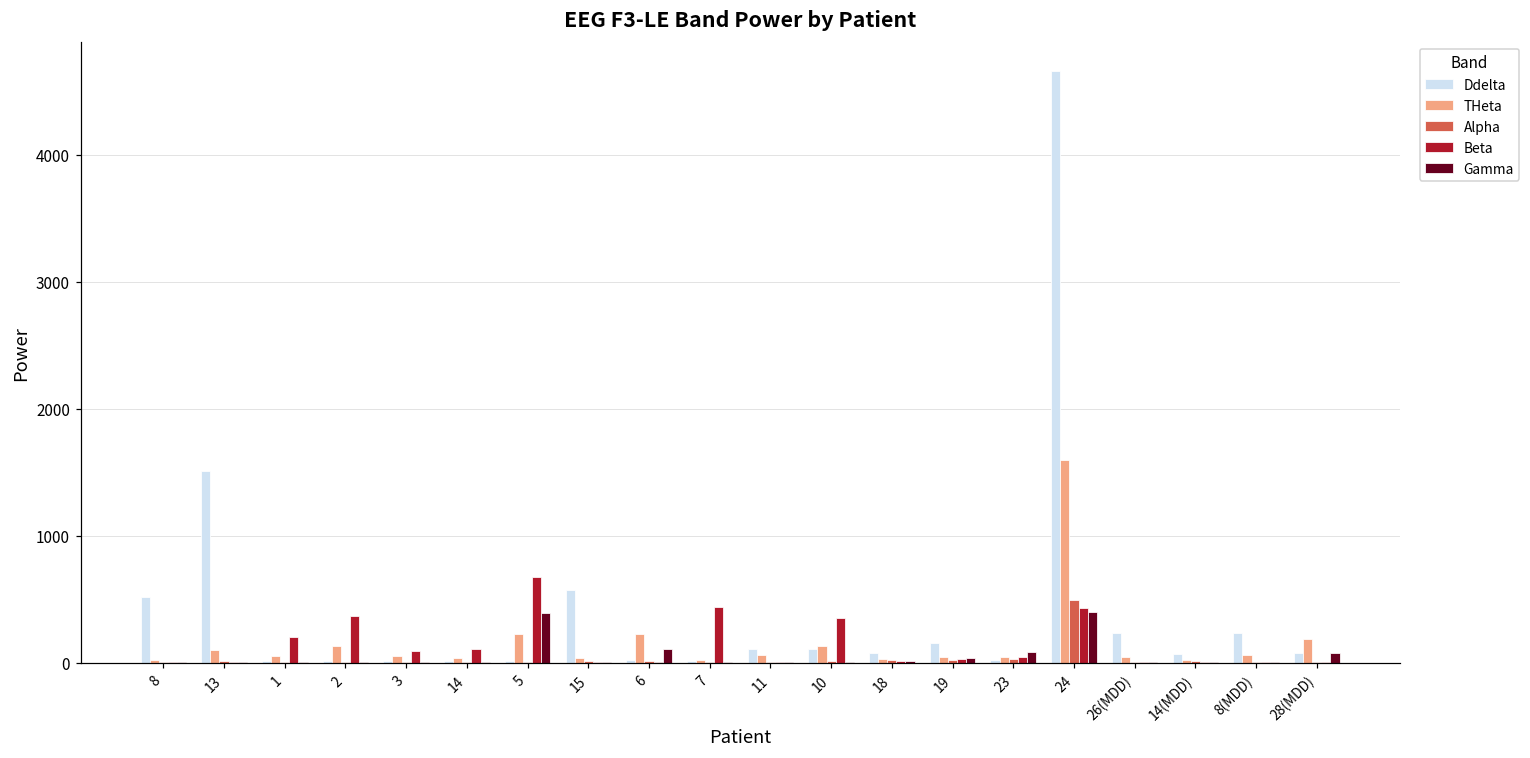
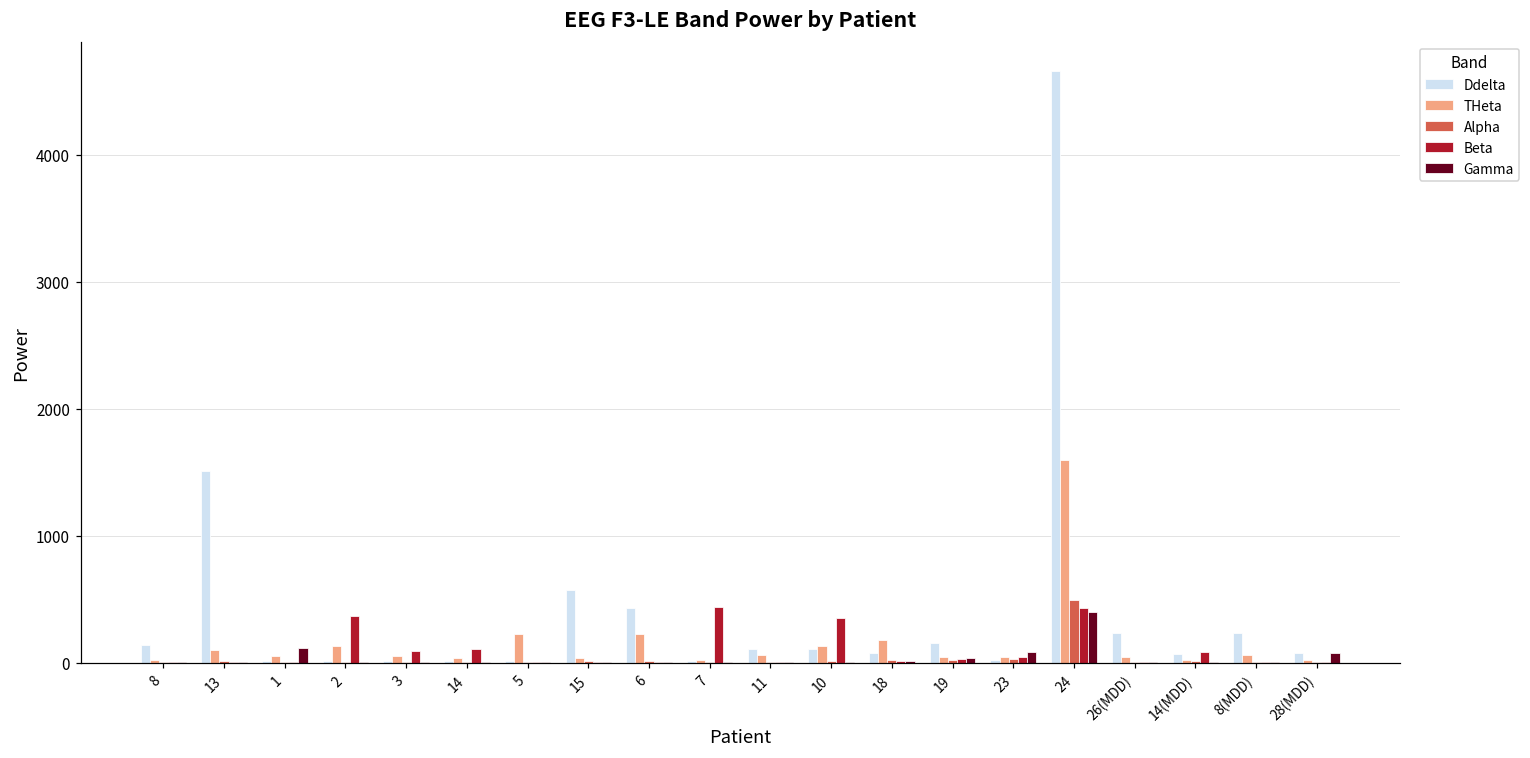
  {
    "Ddelta": {
-     "8": 520,
+     "8": 140,
      "13": 1510,
      "15": 570,
-     "6": 20,
+     "6": 430,
      "11": 100,
      "10": 100,
      "18": 70,
      "19": 160,
      "23": 20,
      "24": 4660,
      "26(MDD)": 240,
      "14(MDD)": 70,
      "8(MDD)": 230,
      "28(MDD)": 70
    },
    "THeta": {
      "8": 20,
      "13": 100,
      "1": 50,
      "2": 130,
      "3": 50,
      "14": 40,
      "5": 220,
      "15": 30,
      "6": 220,
      "11": 60,
      "10": 130,
-     "18": 30,
+     "18": 180,
      "19": 50,
      "23": 50,
      "24": 1590,
      "26(MDD)": 50,
      "8(MDD)": 60,
-     "28(MDD)": 180
+     "28(MDD)": 20
    },
    "Alpha": {
      "18": 20,
      "19": 20,
      "23": 30,
      "24": 490
    },
    "Beta": {
-     "1": 200,
+     "1": 0,
      "2": 370,
      "3": 90,
      "14": 110,
-     "5": 670,
+     "5": 0,
      "7": 440,
      "10": 350,
      "19": 30,
      "23": 50,
      "24": 430,
-     "14(MDD)": 0
+     "14(MDD)": 90
    },
    "Gamma": {
-     "1": 0,
-     "5": 390,
-     "6": 110,
+     "1": 110,
+     "5": 10,
+     "6": 10,
      "19": 30,
      "23": 80,
      "24": 400,
      "28(MDD)": 80
    }
  }
